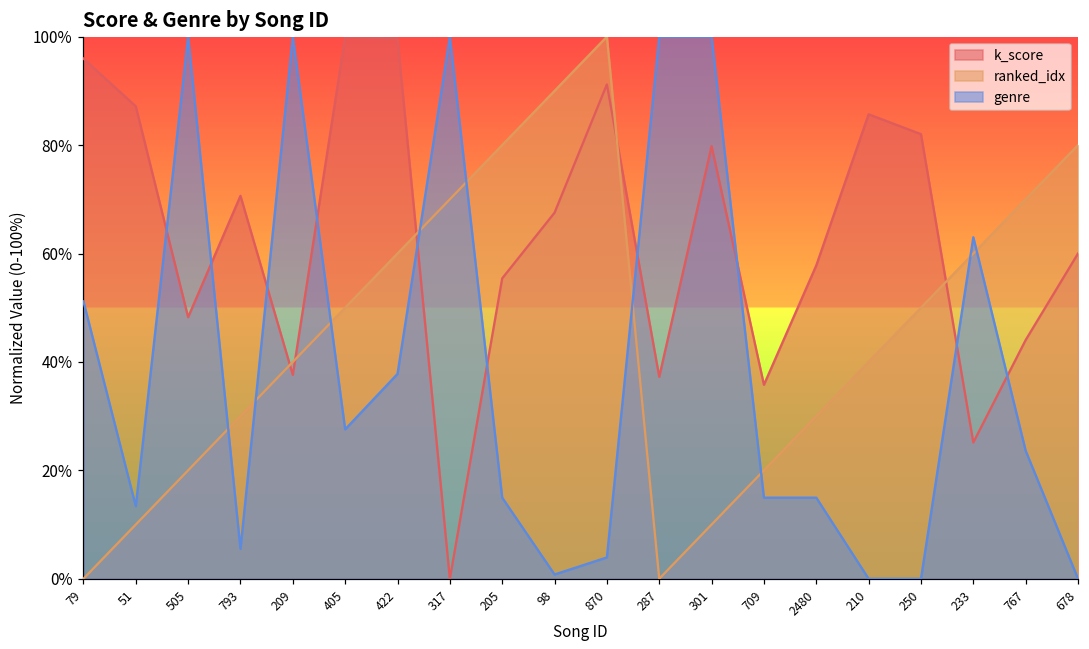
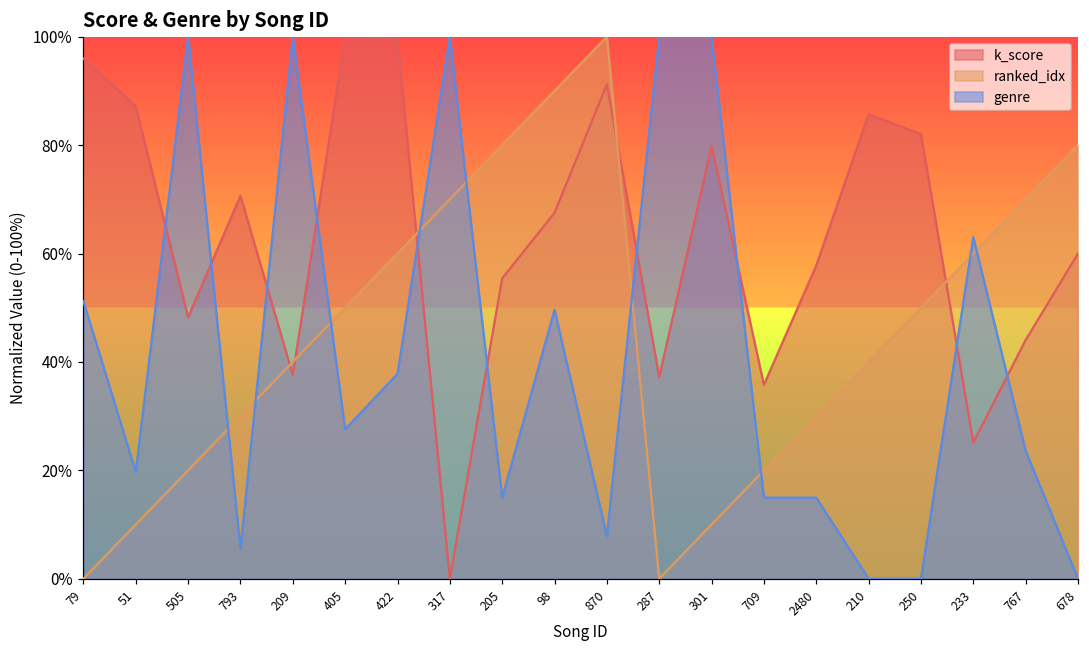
  {
    "genre": {
      "79": "51%",
-     "51": "13%",
+     "51": "20%",
      "505": "100%",
      "793": "6%",
      "209": "100%",
      "405": "28%",
      "422": "38%",
      "317": "100%",
      "205": "15%",
-     "98": "1%",
-     "870": "4%",
+     "98": "50%",
+     "870": "8%",
      "287": "100%",
      "301": "100%",
      "709": "15%",
      "2480": "15%",
      "210": "0%",
      "250": "0%",
      "233": "63%",
      "767": "24%",
      "678": "0%"
    }
  }
